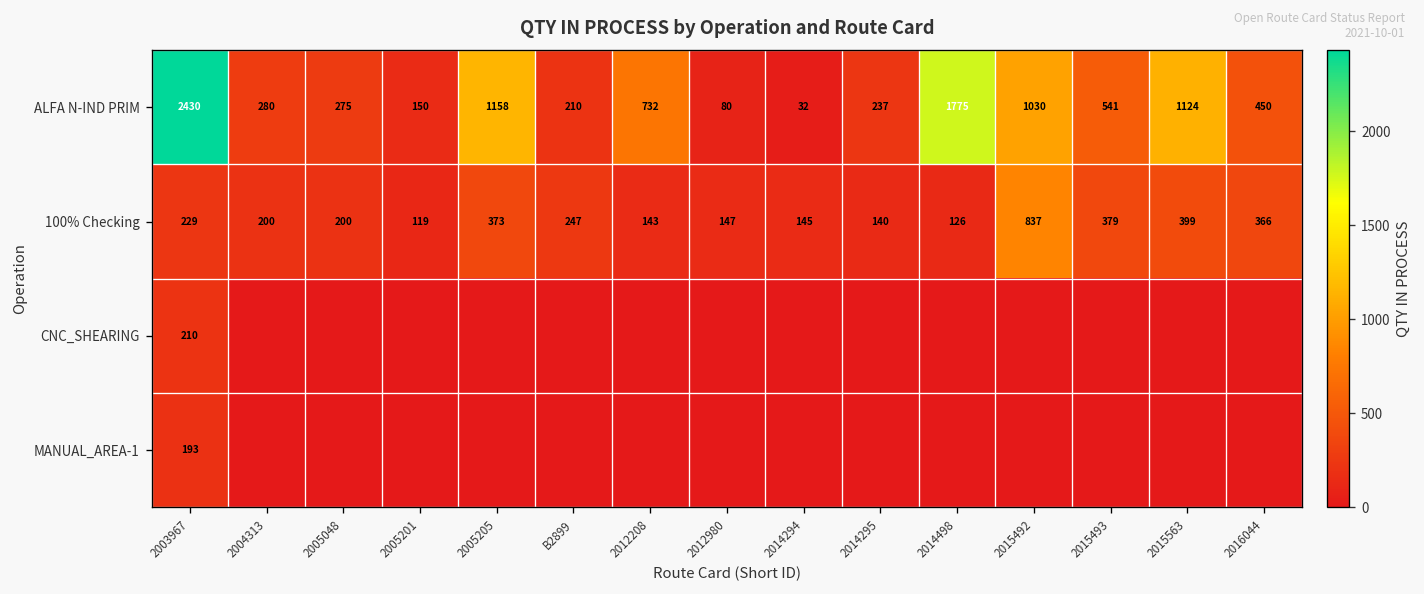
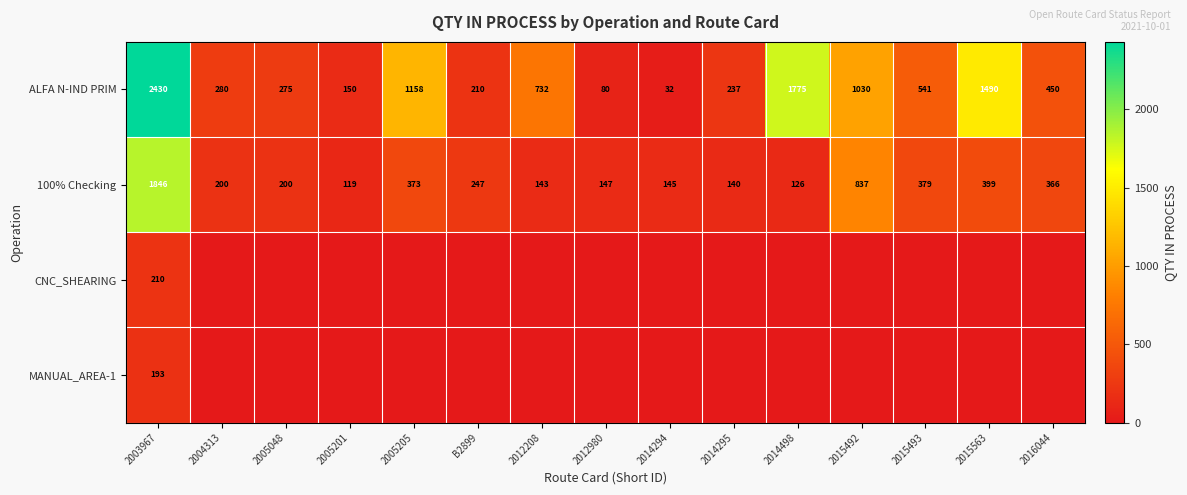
  {
    "ALFA N-IND PRIM": {
      "2003967": 2430,
      "2004313": 280,
      "2005048": 275,
      "2005201": 150,
      "2005205": 1158,
      "B2899": 210,
      "2012208": 732,
      "2012980": 80,
      "2014294": 32,
      "2014295": 237,
      "2014498": 1775,
      "2015492": 1030,
      "2015493": 541,
-     "2015563": 1124,
+     "2015563": 1490,
      "2016044": 450
    },
    "100% Checking": {
-     "2003967": 229,
+     "2003967": 1846,
      "2004313": 200,
      "2005048": 200,
      "2005201": 119,
      "2005205": 373,
      "B2899": 247,
      "2012208": 143,
      "2012980": 147,
      "2014294": 145,
      "2014295": 140,
      "2014498": 126,
      "2015492": 837,
      "2015493": 379,
      "2015563": 399,
      "2016044": 366
    },
    "CNC_SHEARING": {
      "2003967": 210
    },
    "MANUAL_AREA-1": {
      "2003967": 193
    }
  }
